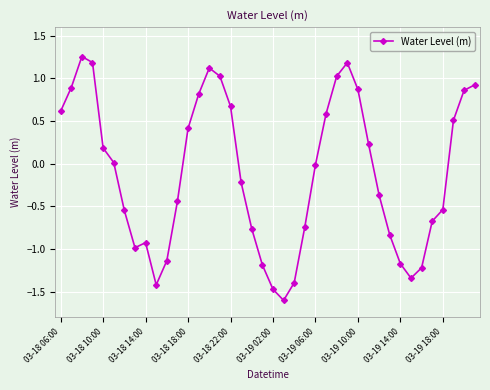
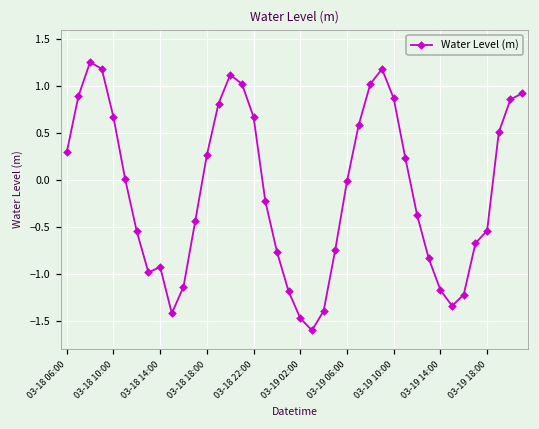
  {
-   "03-18 06:00": 0.6,
-   "03-18 10:00": 0.2,
+   "03-18 06:00": 0.3,
+   "03-18 10:00": 0.7,
    "03-18 14:00": -0.9,
-   "03-18 18:00": 0.4,
+   "03-18 18:00": 0.3,
    "03-18 22:00": 0.7,
    "03-19 02:00": -1.5,
    "03-19 06:00": 0.0,
    "03-19 10:00": 0.9,
    "03-19 14:00": -1.2,
    "03-19 18:00": -0.5
  }
